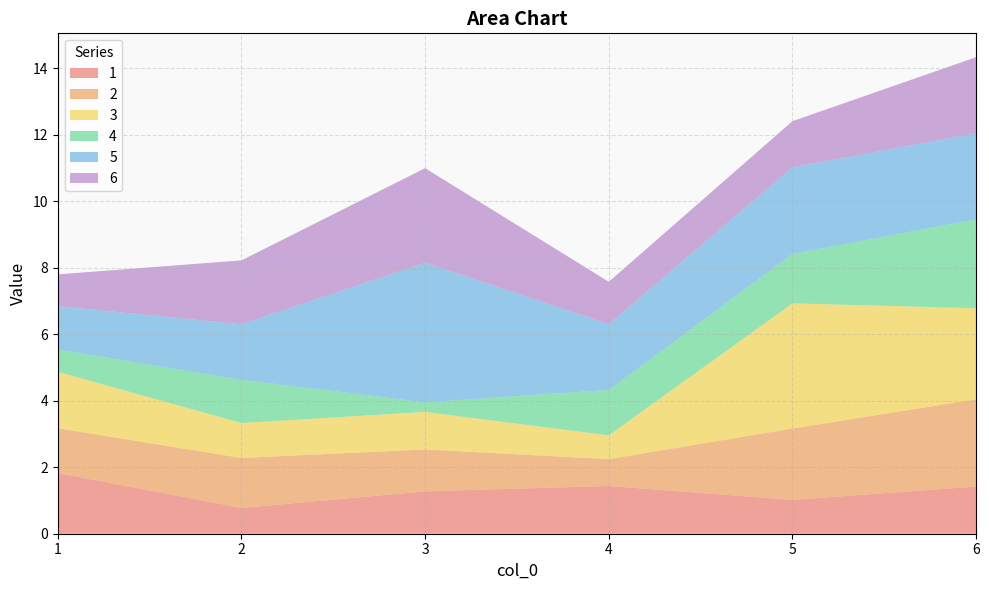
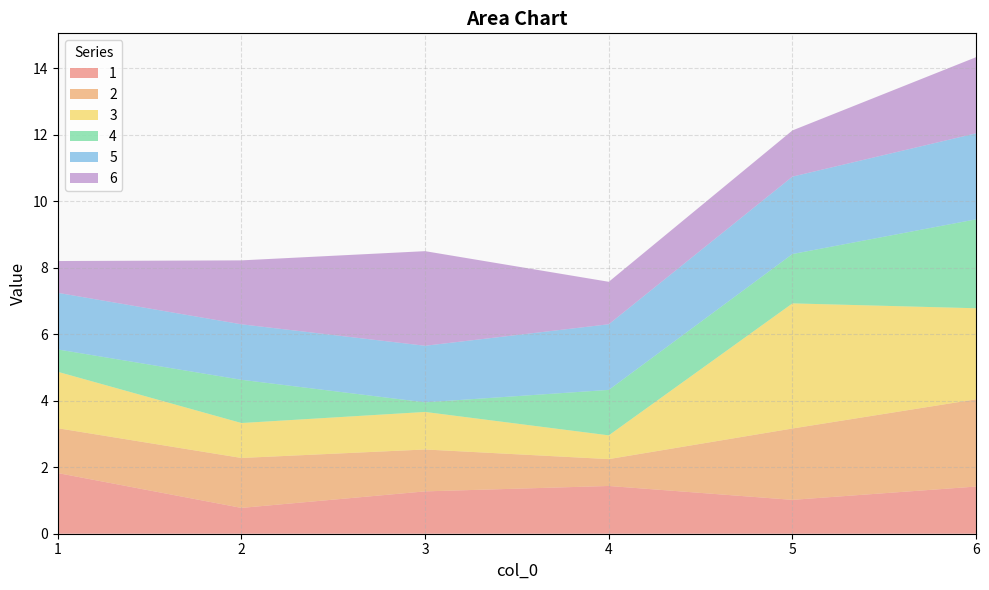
  {
    "4": {
      "1": 0.7,
      "2": 1.3,
      "3": 0.3,
      "4": 1.4,
      "5": 1.5,
      "6": 2.7
    },
    "5": {
-     "1": 1.3,
+     "1": 1.7,
      "2": 1.7,
-     "3": 4.2,
+     "3": 1.7,
      "4": 2.0,
-     "5": 2.6,
+     "5": 2.3,
      "6": 2.6
    },
    "6": {
      "1": 1.0,
      "2": 1.9,
      "3": 2.8,
      "4": 1.3,
      "5": 1.4,
      "6": 2.3
    }
  }
